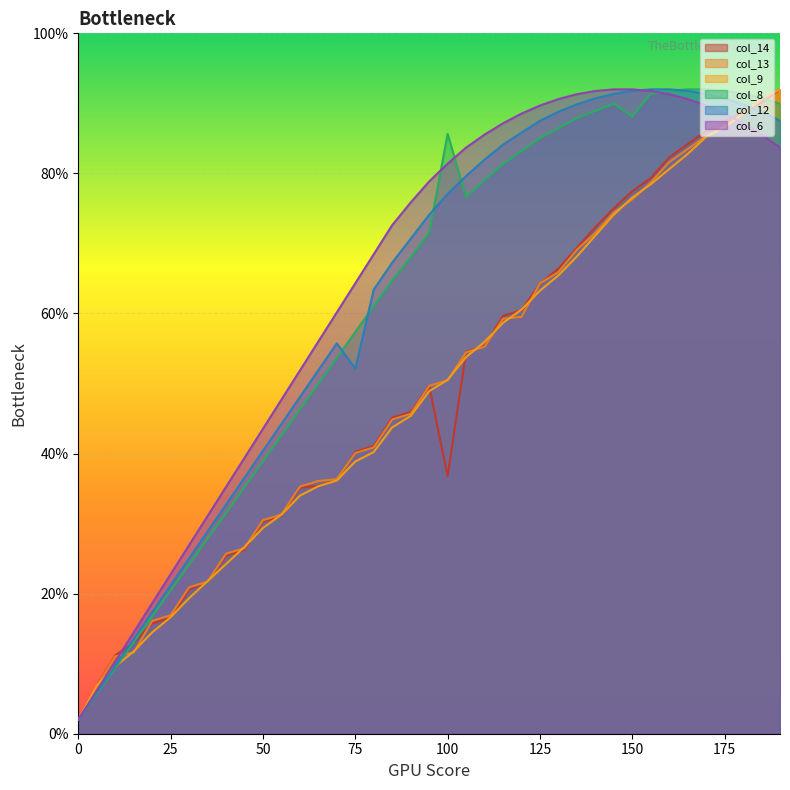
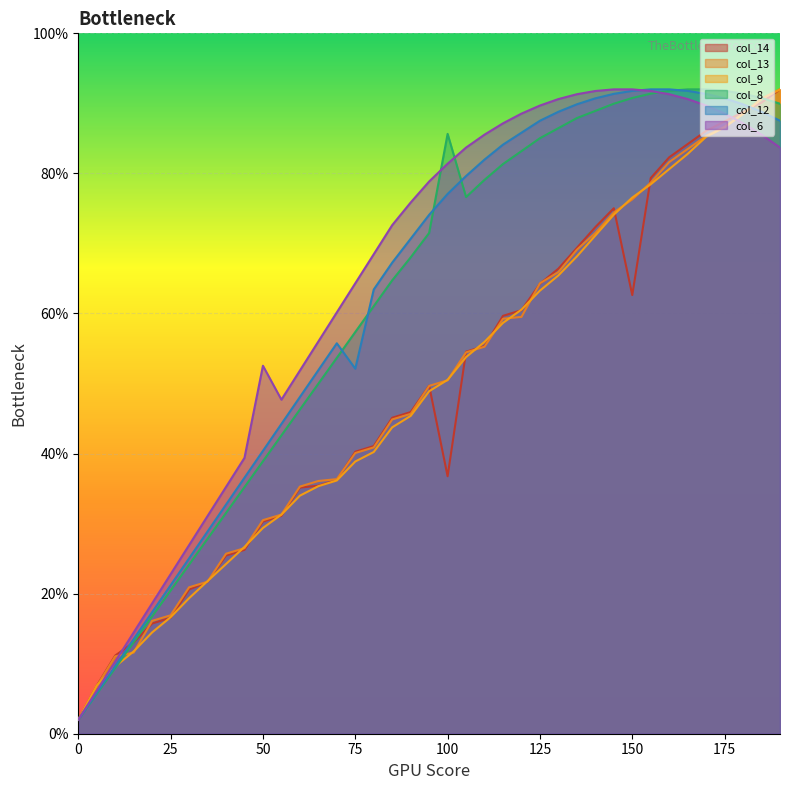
  {
    "col_14": {
      "100": "37%",
-     "150": "77%"
+     "150": "63%"
    },
    "col_8": {
      "25": "20%",
      "50": "39%",
      "75": "57%",
      "100": "86%",
      "125": "85%",
-     "150": "88%"
+     "150": "91%"
    },
    "col_12": {
      "25": "21%",
      "50": "40%",
      "75": "52%",
      "100": "77%",
      "125": "88%"
    },
    "col_6": {
      "25": "23%",
-     "50": "44%",
+     "50": "53%",
      "75": "64%",
      "100": "81%",
      "125": "90%"
    }
  }
